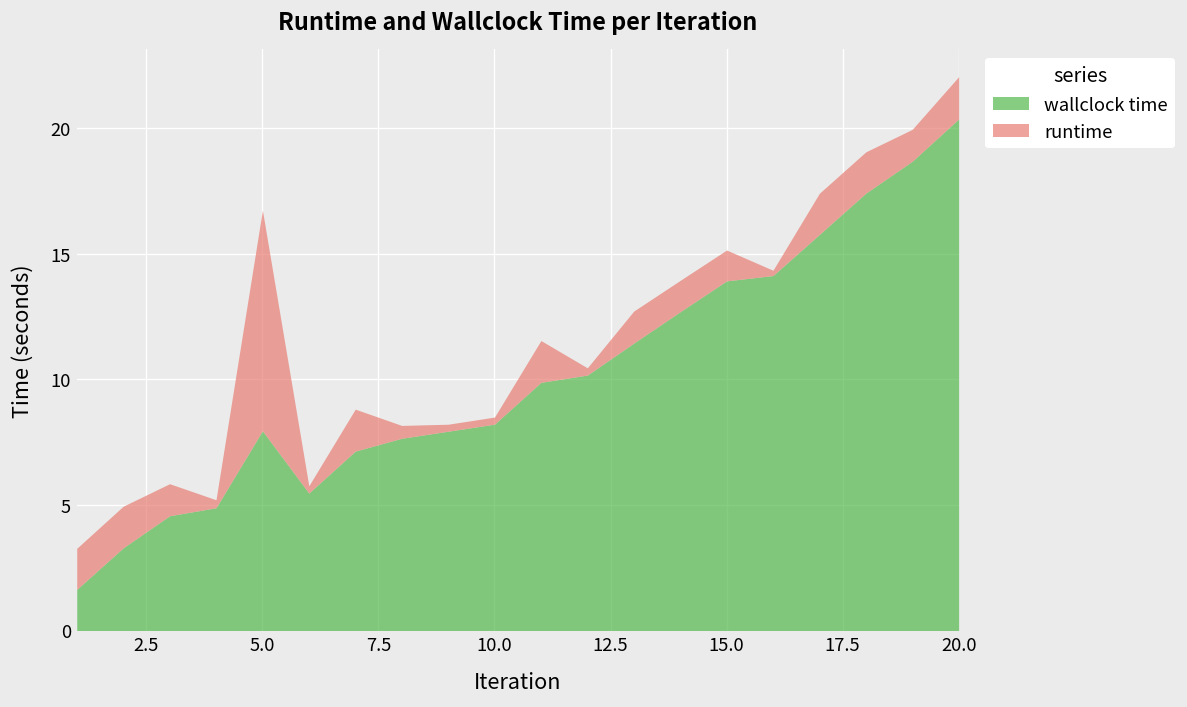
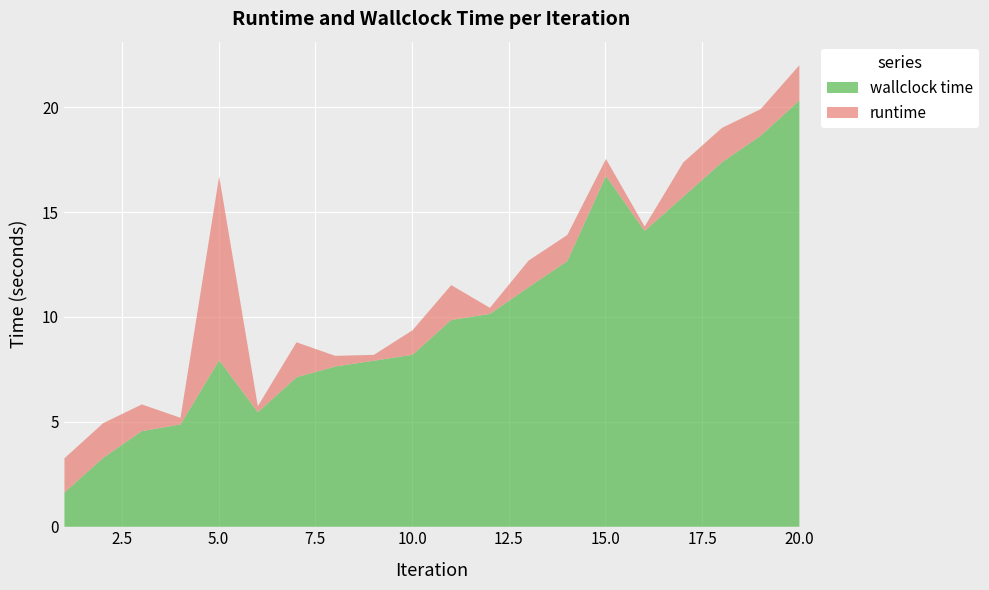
  {
    "wallclock time": {
      "5.0": 7.9,
      "10.0": 8.2,
-     "15.0": 13.9,
+     "15.0": 16.8,
      "20.0": 20.4
    },
    "runtime": {
      "5.0": 8.8,
-     "10.0": 0.3,
-     "15.0": 1.2,
+     "10.0": 1.2,
+     "15.0": 0.8,
      "20.0": 1.7
    }
  }
